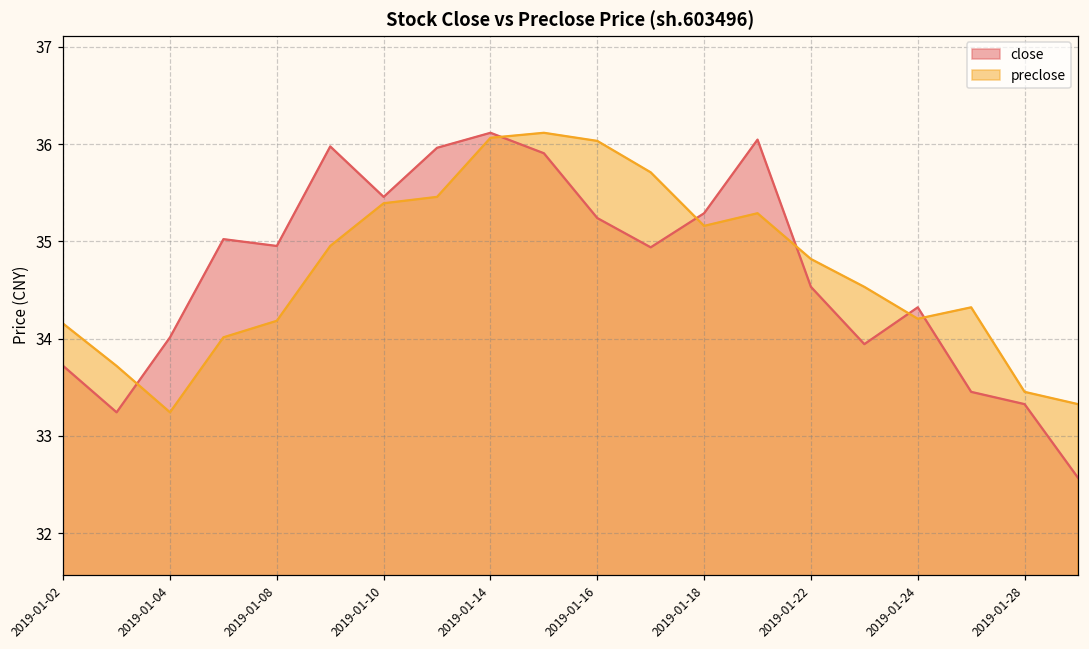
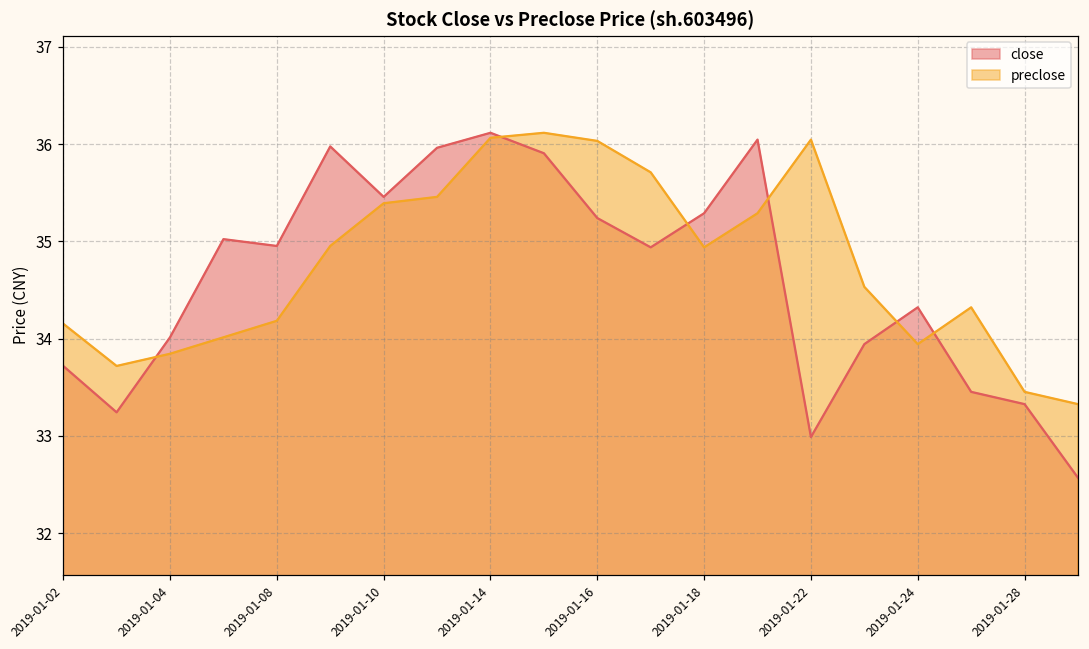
  {
    "close": {
      "2019-01-02": 33.7,
      "2019-01-04": 34.0,
      "2019-01-08": 35.0,
      "2019-01-10": 35.5,
      "2019-01-14": 36.1,
      "2019-01-16": 35.2,
      "2019-01-18": 35.3,
-     "2019-01-22": 34.5,
+     "2019-01-22": 33.0,
      "2019-01-24": 34.3,
      "2019-01-28": 33.3
    },
    "preclose": {
      "2019-01-02": 34.2,
-     "2019-01-04": 33.2,
+     "2019-01-04": 33.8,
      "2019-01-08": 34.2,
      "2019-01-10": 35.4,
      "2019-01-14": 36.1,
      "2019-01-16": 36.0,
-     "2019-01-18": 35.2,
-     "2019-01-22": 34.8,
-     "2019-01-24": 34.2,
+     "2019-01-18": 34.9,
+     "2019-01-22": 36.0,
+     "2019-01-24": 33.9,
      "2019-01-28": 33.5
    }
  }
